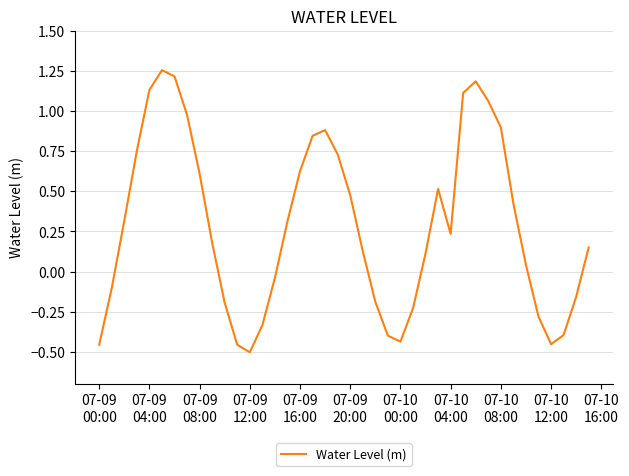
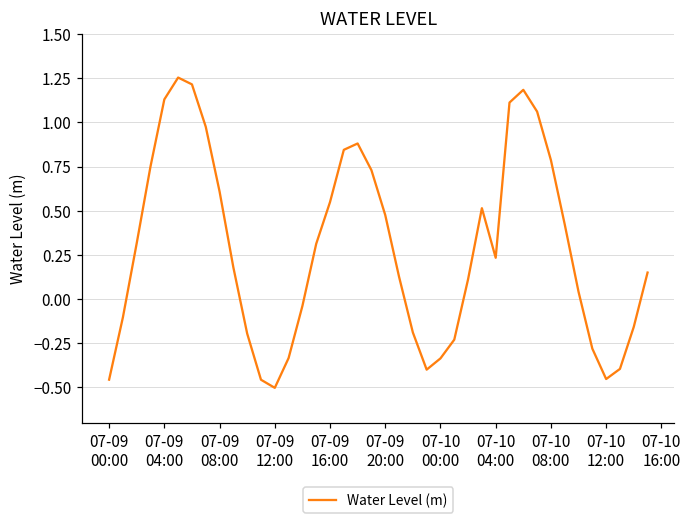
  {
    "07-09 00:00": -0.46,
    "07-09 04:00": 1.13,
    "07-09 08:00": 0.61,
    "07-09 12:00": -0.50,
-   "07-09 16:00": 0.62,
+   "07-09 16:00": 0.55,
    "07-09 20:00": 0.48,
-   "07-10 00:00": -0.44,
+   "07-10 00:00": -0.34,
    "07-10 04:00": 0.23,
-   "07-10 08:00": 0.90,
+   "07-10 08:00": 0.79,
    "07-10 12:00": -0.45
  }
